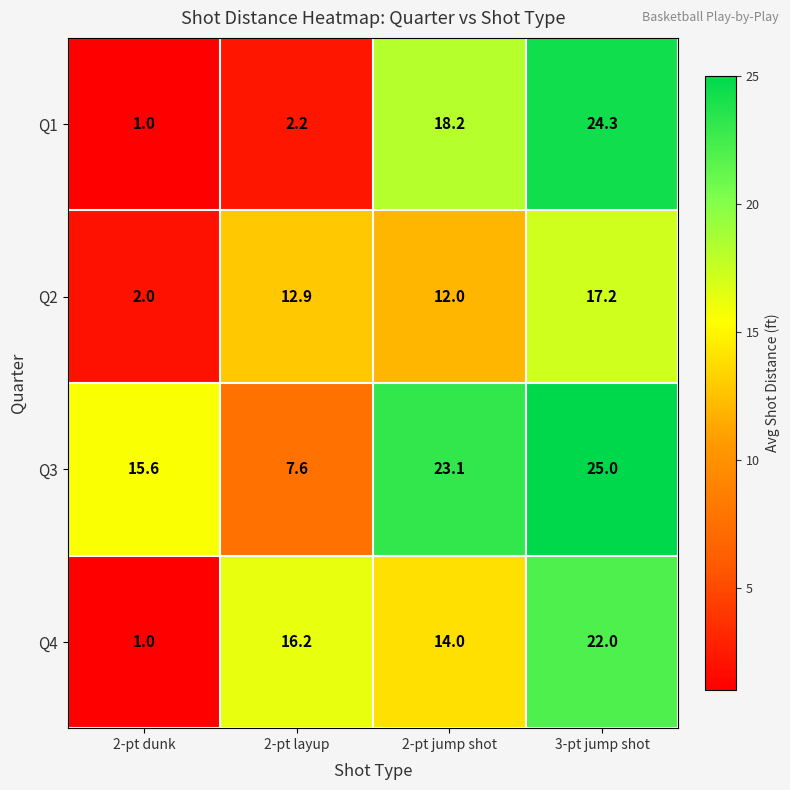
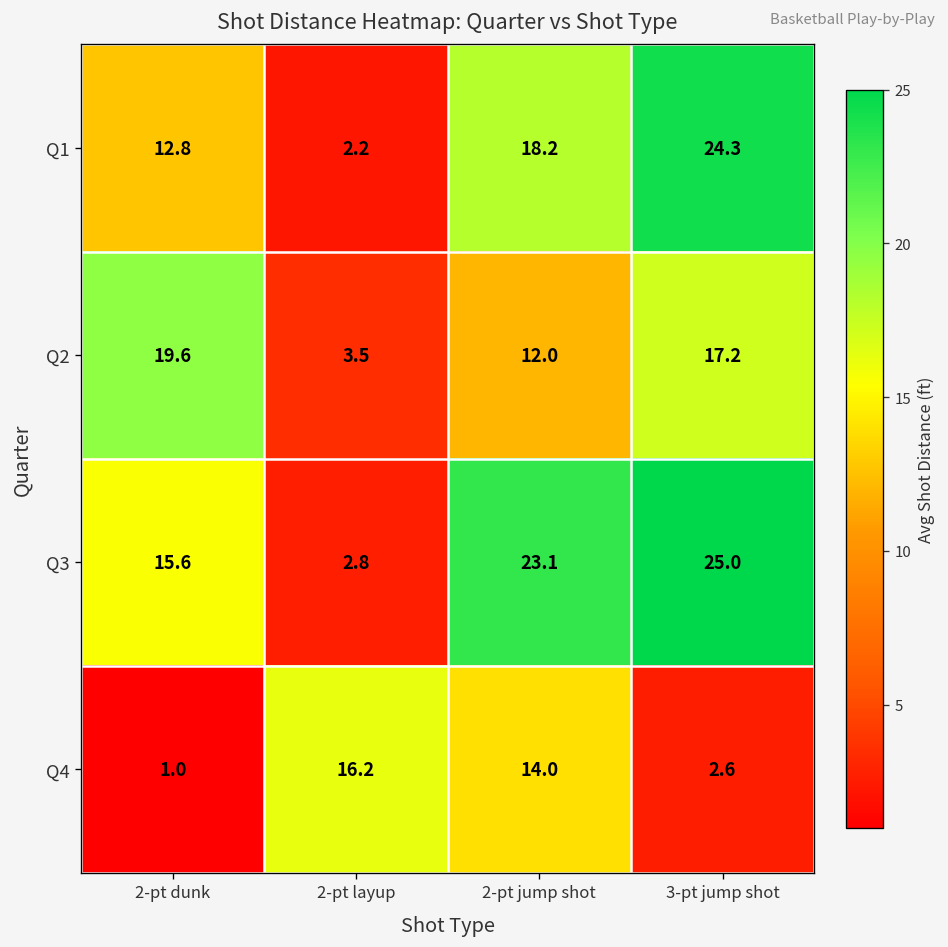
  {
    "Q1": {
-     "2-pt dunk": 1.0,
+     "2-pt dunk": 12.8,
      "2-pt layup": 2.2,
      "2-pt jump shot": 18.2,
      "3-pt jump shot": 24.3
    },
    "Q2": {
-     "2-pt dunk": 2.0,
-     "2-pt layup": 12.9,
+     "2-pt dunk": 19.6,
+     "2-pt layup": 3.5,
      "2-pt jump shot": 12.0,
      "3-pt jump shot": 17.2
    },
    "Q3": {
      "2-pt dunk": 15.6,
-     "2-pt layup": 7.6,
+     "2-pt layup": 2.8,
      "2-pt jump shot": 23.1,
      "3-pt jump shot": 25.0
    },
    "Q4": {
      "2-pt dunk": 1.0,
      "2-pt layup": 16.2,
      "2-pt jump shot": 14.0,
-     "3-pt jump shot": 22.0
+     "3-pt jump shot": 2.6
    }
  }
